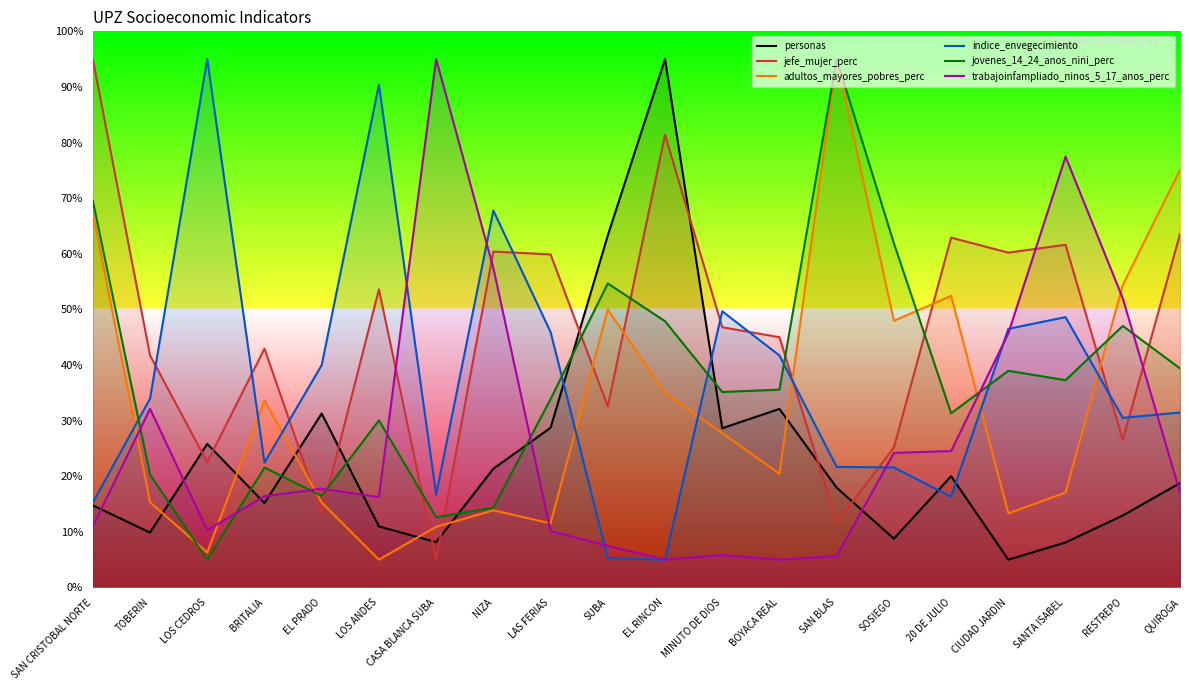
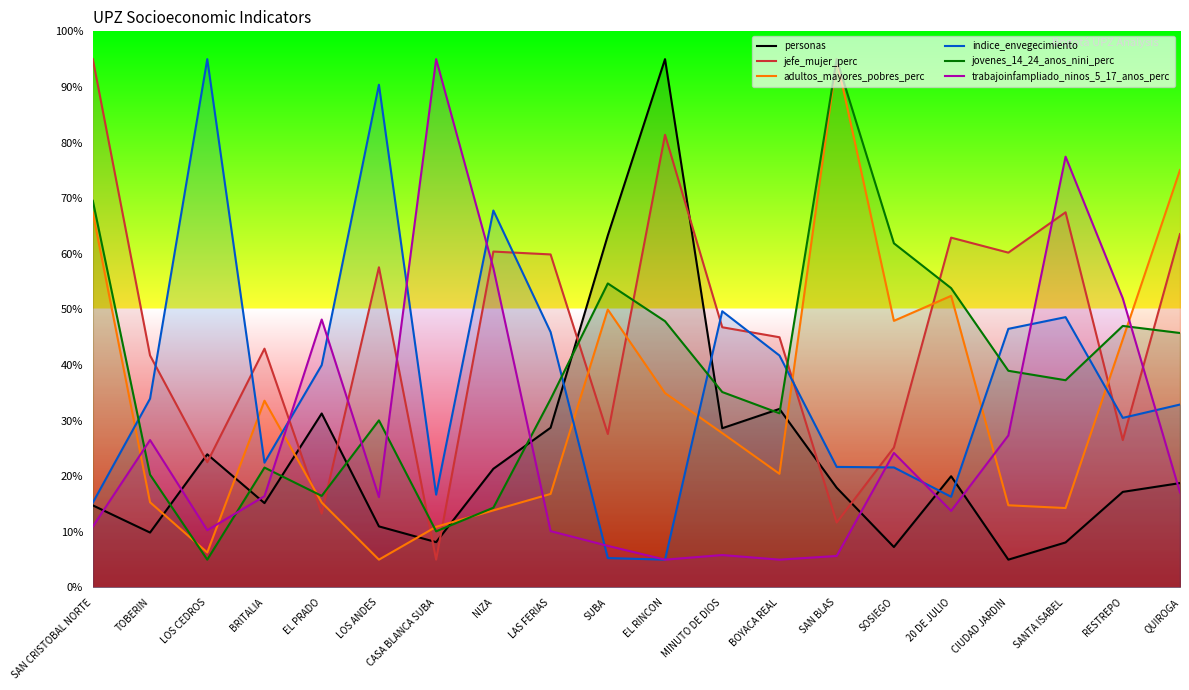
  {
    "personas": {
      "SAN CRISTOBAL NORTE": "15%",
      "TOBERIN": "10%",
-     "LOS CEDROS": "26%",
+     "LOS CEDROS": "24%",
      "BRITALIA": "15%",
      "EL PRADO": "31%",
      "LOS ANDES": "11%",
      "CASA BLANCA SUBA": "8%",
      "NIZA": "21%",
      "LAS FERIAS": "29%",
      "SUBA": "63%",
      "EL RINCON": "95%",
      "MINUTO DE DIOS": "29%",
      "BOYACA REAL": "32%",
      "SAN BLAS": "18%",
-     "SOSIEGO": "9%",
+     "SOSIEGO": "7%",
      "20 DE JULIO": "20%",
      "CIUDAD JARDIN": "5%",
      "SANTA ISABEL": "8%",
-     "RESTREPO": "13%",
+     "RESTREPO": "17%",
      "QUIROGA": "19%"
    },
    "jefe_mujer_perc": {
      "SAN CRISTOBAL NORTE": "95%",
      "TOBERIN": "42%",
      "LOS CEDROS": "23%",
      "BRITALIA": "43%",
      "EL PRADO": "13%",
-     "LOS ANDES": "54%",
+     "LOS ANDES": "58%",
      "CASA BLANCA SUBA": "5%",
      "NIZA": "60%",
      "LAS FERIAS": "60%",
-     "SUBA": "33%",
+     "SUBA": "28%",
      "EL RINCON": "81%",
      "MINUTO DE DIOS": "47%",
      "BOYACA REAL": "45%",
      "SAN BLAS": "12%",
      "SOSIEGO": "25%",
      "20 DE JULIO": "63%",
      "CIUDAD JARDIN": "60%",
-     "SANTA ISABEL": "62%",
+     "SANTA ISABEL": "67%",
      "RESTREPO": "27%",
      "QUIROGA": "64%"
    },
    "adultos_mayores_pobres_perc": {
      "SAN CRISTOBAL NORTE": "67%",
      "TOBERIN": "15%",
      "LOS CEDROS": "6%",
      "BRITALIA": "34%",
      "EL PRADO": "15%",
      "LOS ANDES": "5%",
      "CASA BLANCA SUBA": "11%",
      "NIZA": "14%",
-     "LAS FERIAS": "12%",
+     "LAS FERIAS": "17%",
      "SUBA": "50%",
      "EL RINCON": "35%",
      "MINUTO DE DIOS": "28%",
      "BOYACA REAL": "20%",
      "SOSIEGO": "48%",
      "20 DE JULIO": "52%",
-     "CIUDAD JARDIN": "13%",
-     "SANTA ISABEL": "17%",
-     "RESTREPO": "54%",
+     "CIUDAD JARDIN": "15%",
+     "SANTA ISABEL": "14%",
+     "RESTREPO": "45%",
      "QUIROGA": "75%"
    },
    "indice_envegecimiento": {
      "SAN CRISTOBAL NORTE": "15%",
      "TOBERIN": "34%",
      "LOS CEDROS": "95%",
      "BRITALIA": "22%",
      "EL PRADO": "40%",
      "LOS ANDES": "90%",
      "CASA BLANCA SUBA": "17%",
      "NIZA": "68%",
      "LAS FERIAS": "46%",
      "SUBA": "5%",
      "MINUTO DE DIOS": "50%",
      "BOYACA REAL": "42%",
      "SAN BLAS": "22%",
      "SOSIEGO": "22%",
      "20 DE JULIO": "16%",
      "CIUDAD JARDIN": "47%",
      "SANTA ISABEL": "49%",
      "RESTREPO": "30%",
-     "QUIROGA": "31%"
+     "QUIROGA": "33%"
    },
    "jovenes_14_24_anos_nini_perc": {
      "SAN CRISTOBAL NORTE": "70%",
      "TOBERIN": "20%",
      "LOS CEDROS": "5%",
      "BRITALIA": "22%",
      "EL PRADO": "16%",
      "LOS ANDES": "30%",
-     "CASA BLANCA SUBA": "13%",
+     "CASA BLANCA SUBA": "10%",
      "NIZA": "14%",
      "LAS FERIAS": "34%",
      "SUBA": "55%",
      "EL RINCON": "48%",
      "MINUTO DE DIOS": "35%",
-     "BOYACA REAL": "36%",
+     "BOYACA REAL": "31%",
      "SOSIEGO": "62%",
-     "20 DE JULIO": "31%",
+     "20 DE JULIO": "54%",
      "CIUDAD JARDIN": "39%",
      "SANTA ISABEL": "37%",
      "RESTREPO": "47%",
-     "QUIROGA": "39%"
+     "QUIROGA": "46%"
    },
    "trabajoinfampliado_ninos_5_17_anos_perc": {
      "SAN CRISTOBAL NORTE": "11%",
-     "TOBERIN": "32%",
+     "TOBERIN": "27%",
      "LOS CEDROS": "10%",
      "BRITALIA": "16%",
-     "EL PRADO": "18%",
+     "EL PRADO": "48%",
      "LOS ANDES": "16%",
      "CASA BLANCA SUBA": "95%",
      "NIZA": "57%",
      "LAS FERIAS": "10%",
      "SUBA": "7%",
      "MINUTO DE DIOS": "6%",
      "BOYACA REAL": "5%",
      "SAN BLAS": "6%",
      "SOSIEGO": "24%",
-     "20 DE JULIO": "25%",
-     "CIUDAD JARDIN": "46%",
+     "20 DE JULIO": "14%",
+     "CIUDAD JARDIN": "27%",
      "SANTA ISABEL": "77%",
      "RESTREPO": "52%",
      "QUIROGA": "17%"
    }
  }
